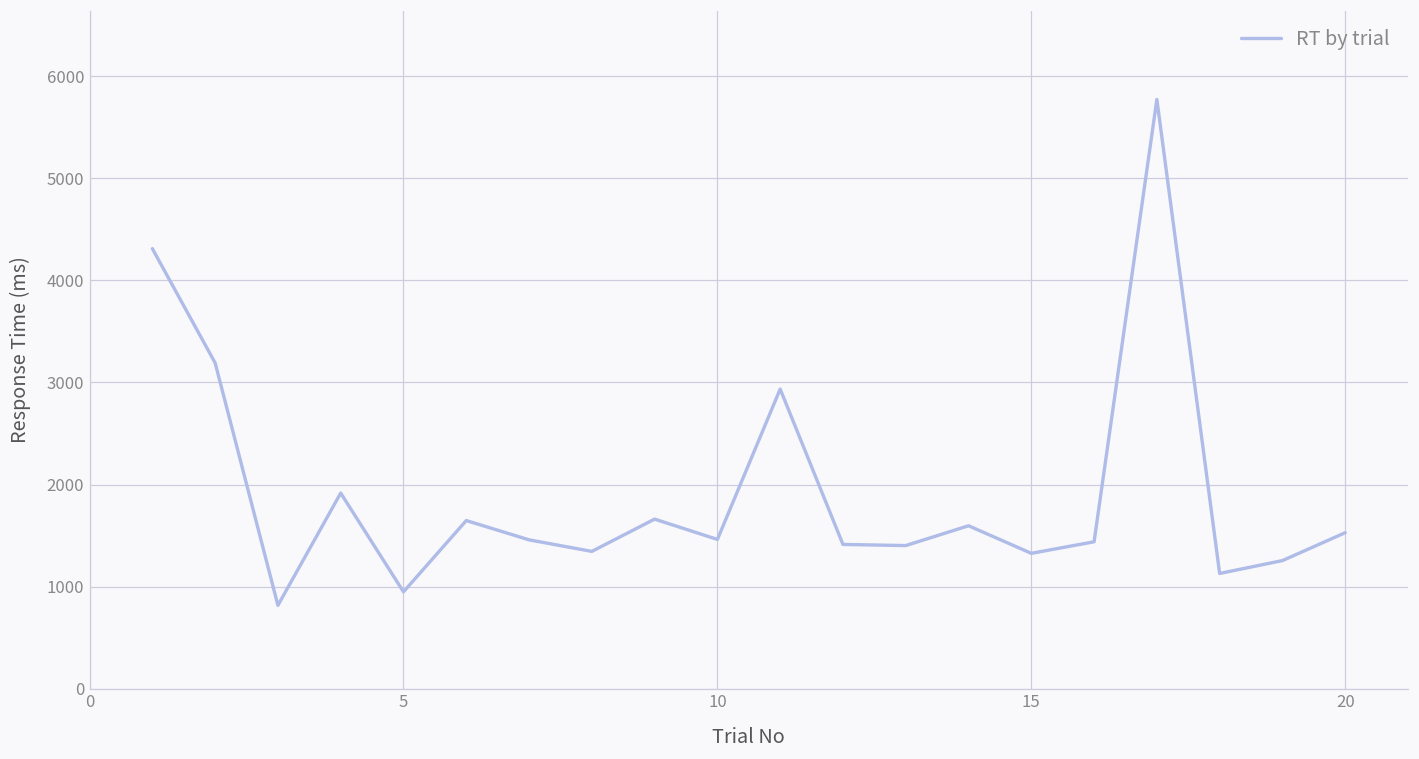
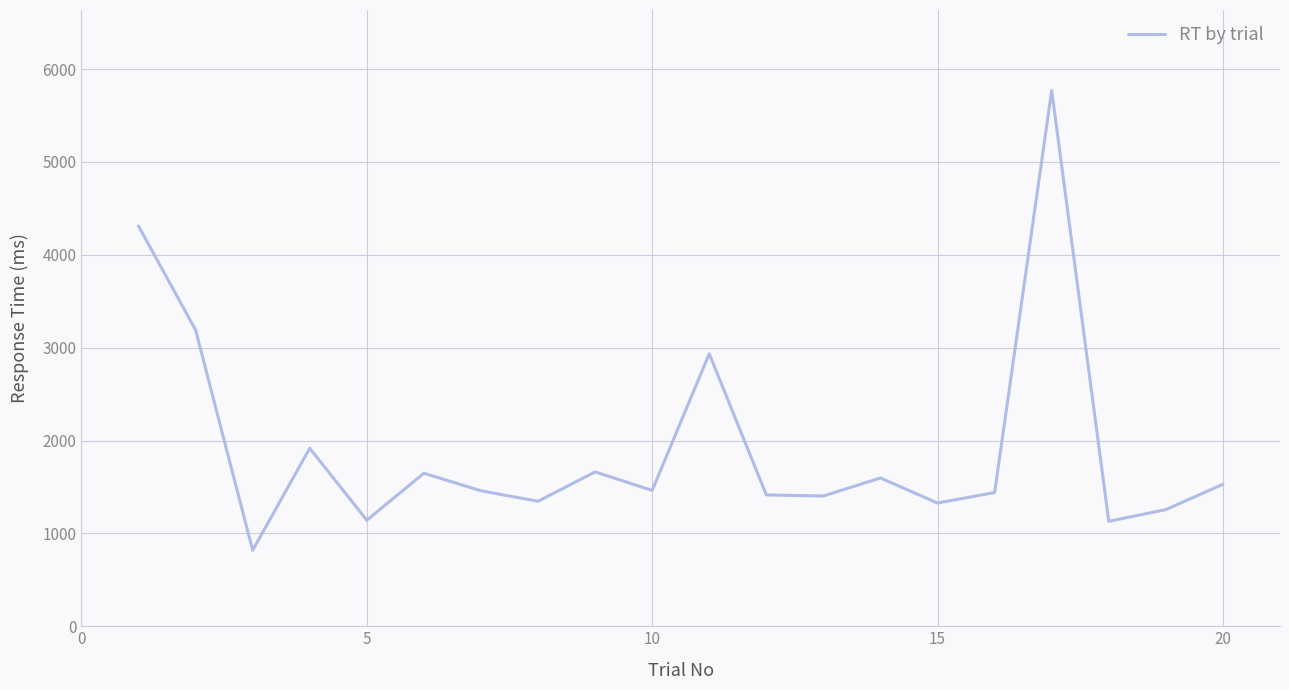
  {
-   "5": 1000,
+   "5": 1100,
    "10": 1500,
    "15": 1300,
    "20": 1500
  }
